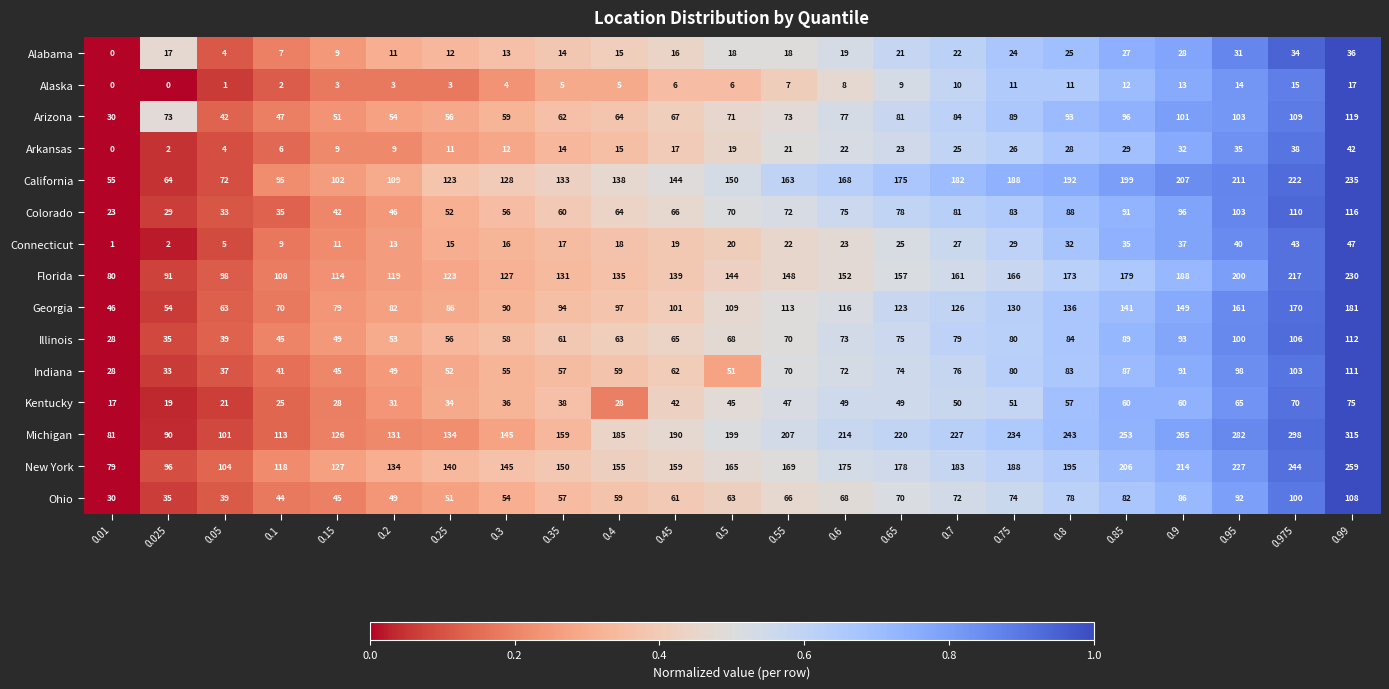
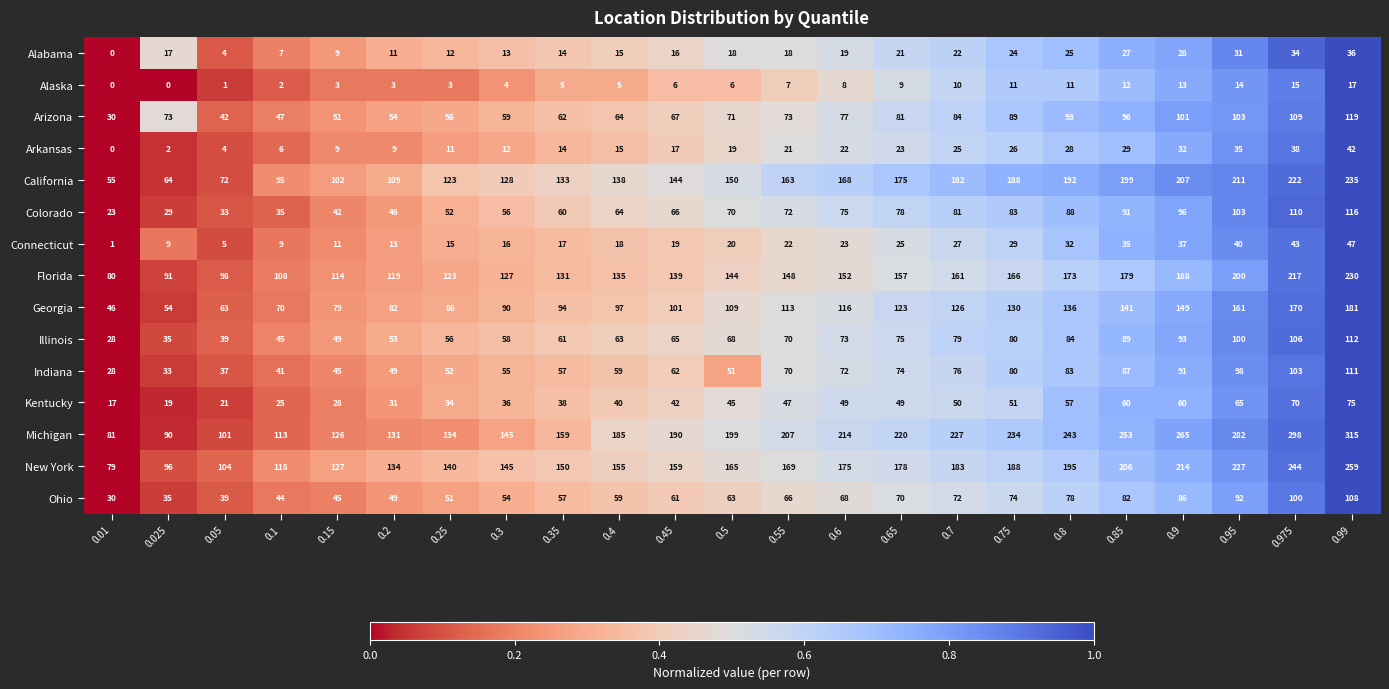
  {
    "Connecticut": {
      "0.01": 1,
-     "0.025": 2,
+     "0.025": 9,
      "0.05": 5,
      "0.1": 9,
      "0.15": 11,
      "0.2": 13,
      "0.25": 15,
      "0.3": 16,
      "0.35": 17,
      "0.4": 18,
      "0.45": 19,
      "0.5": 20,
      "0.55": 22,
      "0.6": 23,
      "0.65": 25,
      "0.7": 27,
      "0.75": 29,
      "0.8": 32,
      "0.85": 35,
      "0.9": 37,
      "0.95": 40,
      "0.975": 43,
      "0.99": 47
    },
    "Kentucky": {
      "0.01": 17,
      "0.025": 19,
      "0.05": 21,
      "0.1": 25,
      "0.15": 28,
      "0.2": 31,
      "0.25": 34,
      "0.3": 36,
      "0.35": 38,
-     "0.4": 28,
+     "0.4": 40,
      "0.45": 42,
      "0.5": 45,
      "0.55": 47,
      "0.6": 49,
      "0.65": 49,
      "0.7": 50,
      "0.75": 51,
      "0.8": 57,
      "0.85": 60,
      "0.9": 60,
      "0.95": 65,
      "0.975": 70,
      "0.99": 75
    }
  }
